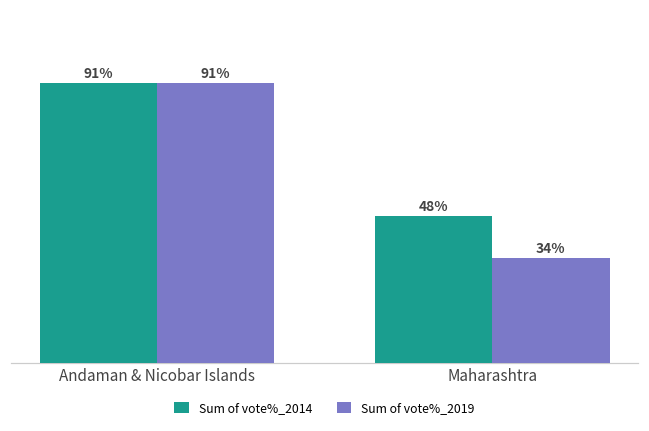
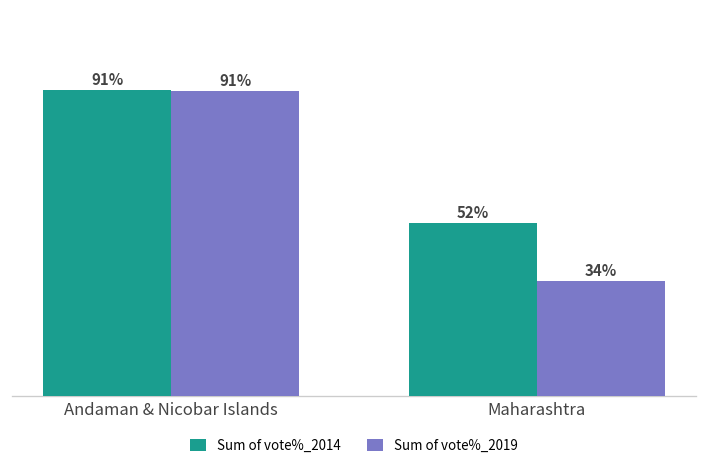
  {
    "Sum of vote%_2014": {
      "Andaman & Nicobar Islands": "91%",
-     "Maharashtra": "48%"
+     "Maharashtra": "52%"
    },
    "Sum of vote%_2019": {
      "Andaman & Nicobar Islands": "91%",
      "Maharashtra": "34%"
    }
  }
